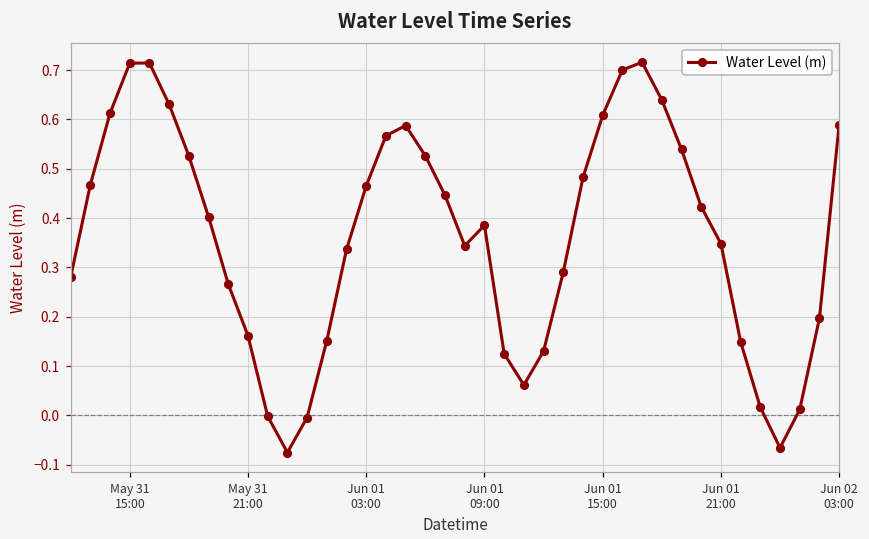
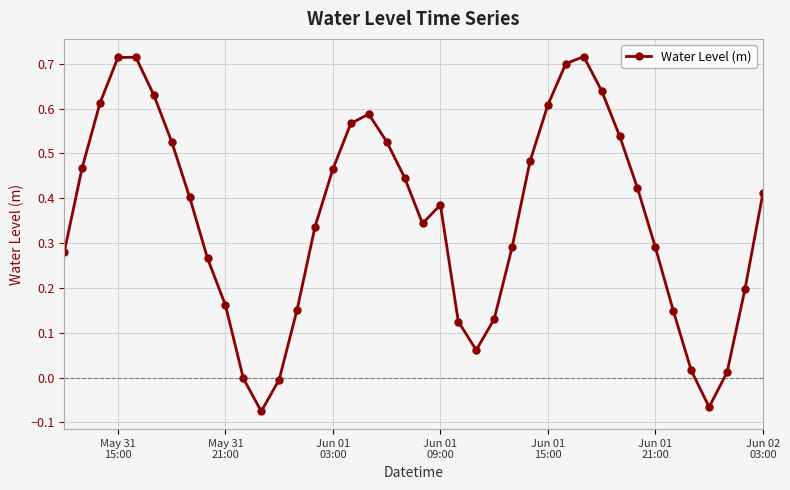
  {
    "May 31 15:00": 0.71,
    "May 31 21:00": 0.16,
    "Jun 01 03:00": 0.47,
    "Jun 01 09:00": 0.39,
    "Jun 01 15:00": 0.61,
-   "Jun 01 21:00": 0.35,
-   "Jun 02 03:00": 0.59
+   "Jun 01 21:00": 0.29,
+   "Jun 02 03:00": 0.41
  }
